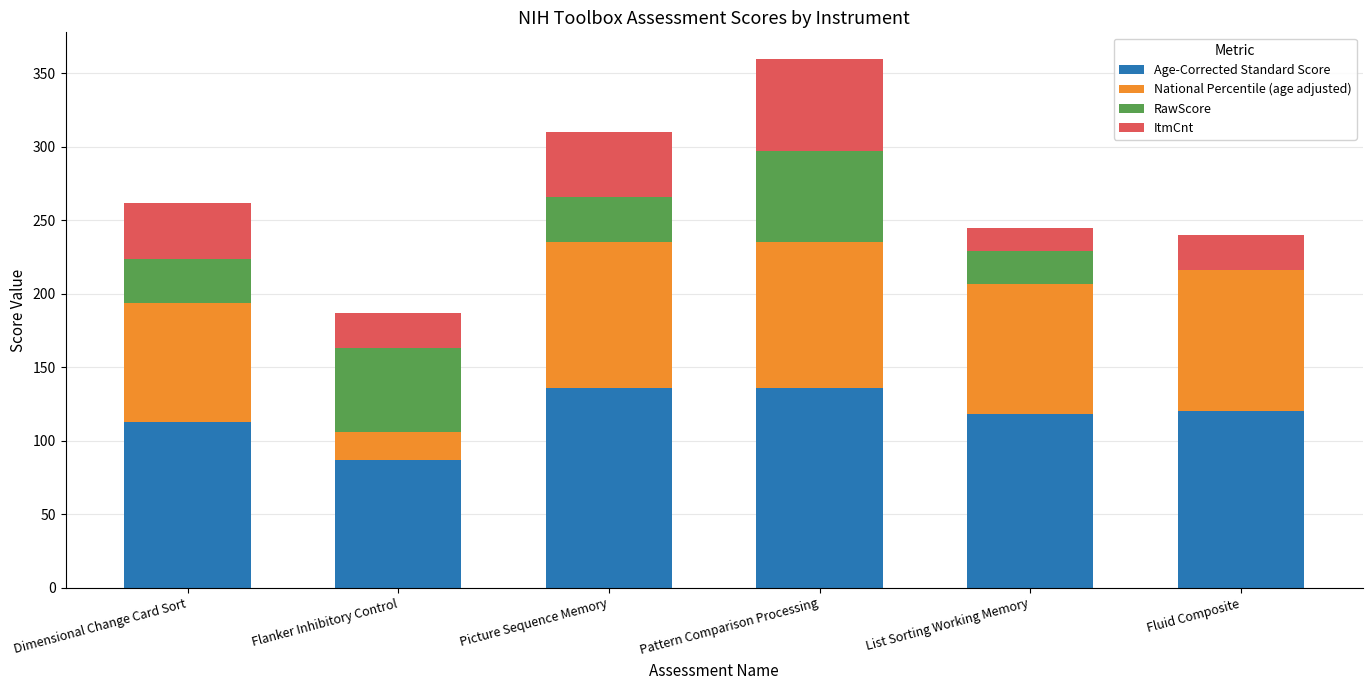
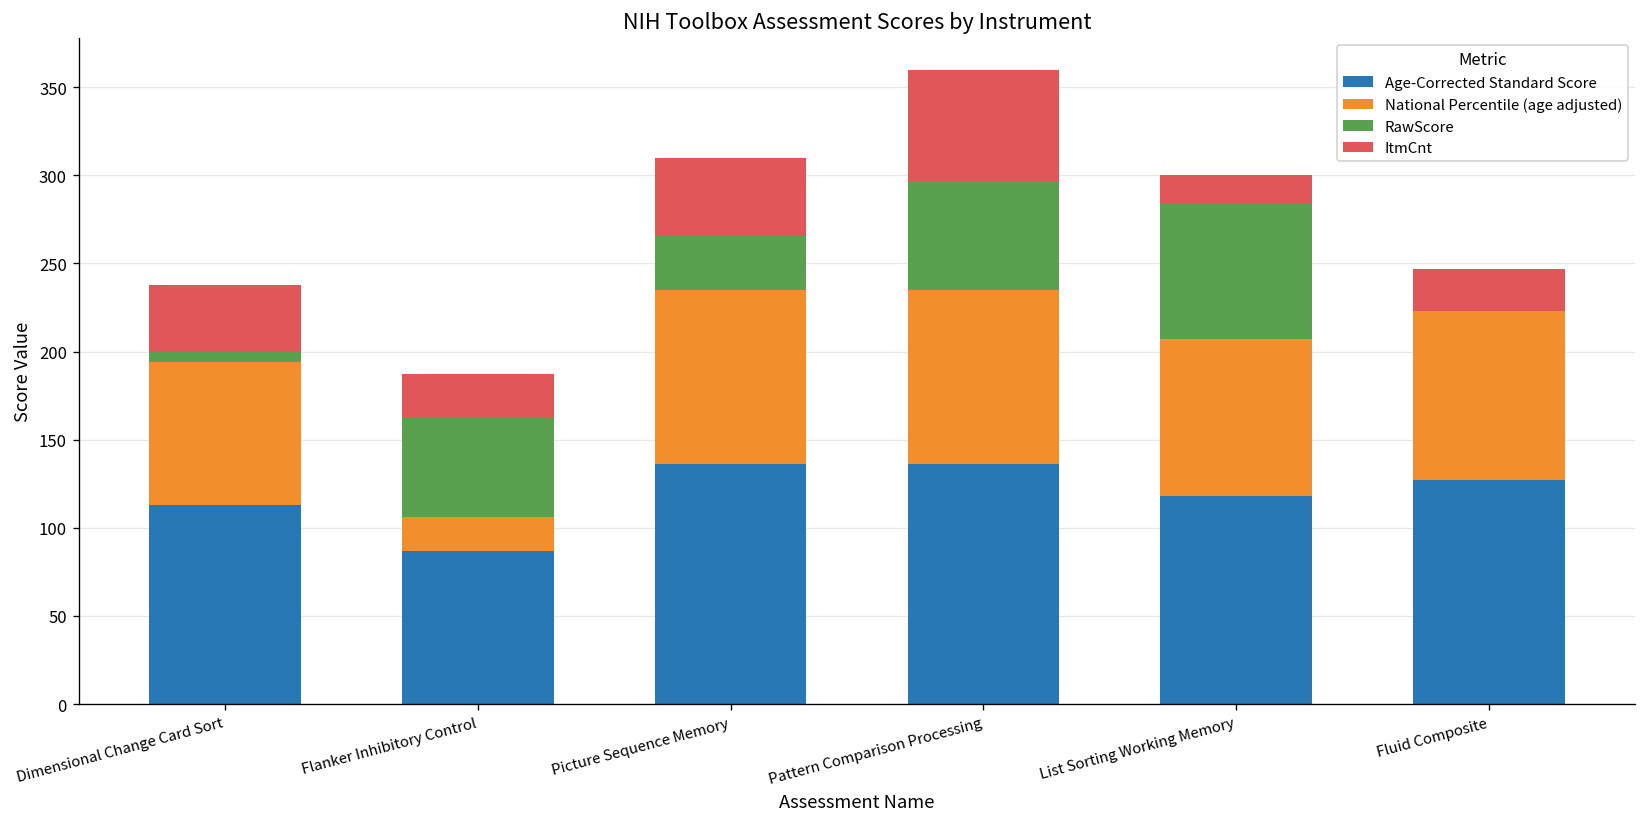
  {
    "Age-Corrected Standard Score": {
      "Dimensional Change Card Sort": 113,
      "Flanker Inhibitory Control": 87,
      "Picture Sequence Memory": 136,
      "Pattern Comparison Processing": 136,
      "List Sorting Working Memory": 118,
-     "Fluid Composite": 120
+     "Fluid Composite": 127
    },
    "National Percentile (age adjusted)": {
      "Dimensional Change Card Sort": 81,
      "Flanker Inhibitory Control": 19,
      "Picture Sequence Memory": 99,
      "Pattern Comparison Processing": 99,
      "List Sorting Working Memory": 89,
      "Fluid Composite": 96
    },
    "RawScore": {
-     "Dimensional Change Card Sort": 30,
+     "Dimensional Change Card Sort": 6,
      "Flanker Inhibitory Control": 57,
      "Picture Sequence Memory": 31,
      "Pattern Comparison Processing": 62,
-     "List Sorting Working Memory": 22,
+     "List Sorting Working Memory": 77,
      "Fluid Composite": 0
    },
    "ItmCnt": {
      "Dimensional Change Card Sort": 38,
      "Flanker Inhibitory Control": 24,
      "Picture Sequence Memory": 44,
      "Pattern Comparison Processing": 63,
      "List Sorting Working Memory": 16,
      "Fluid Composite": 24
    }
  }
